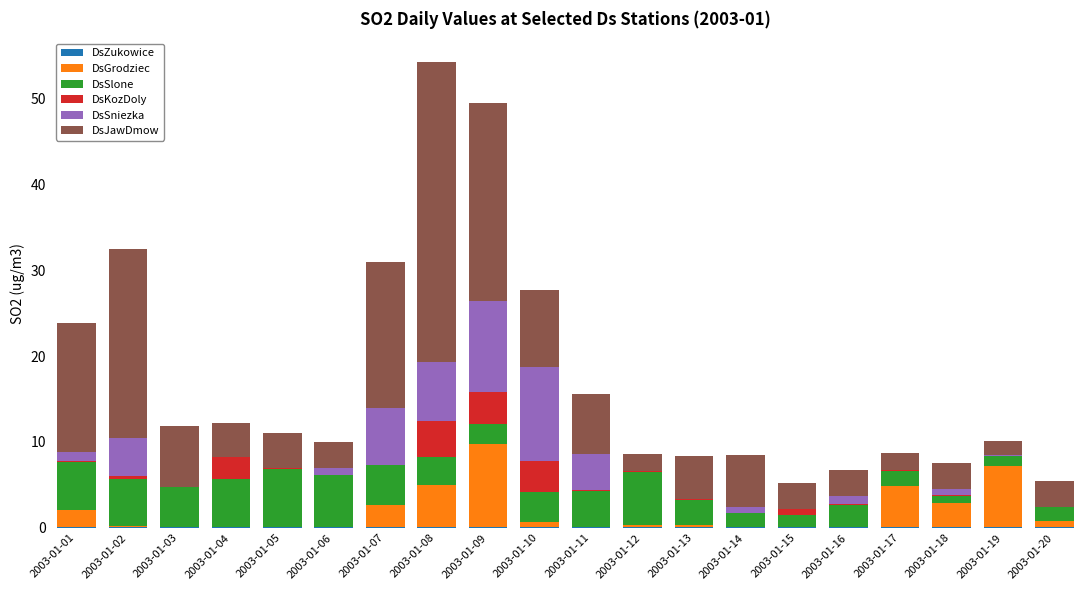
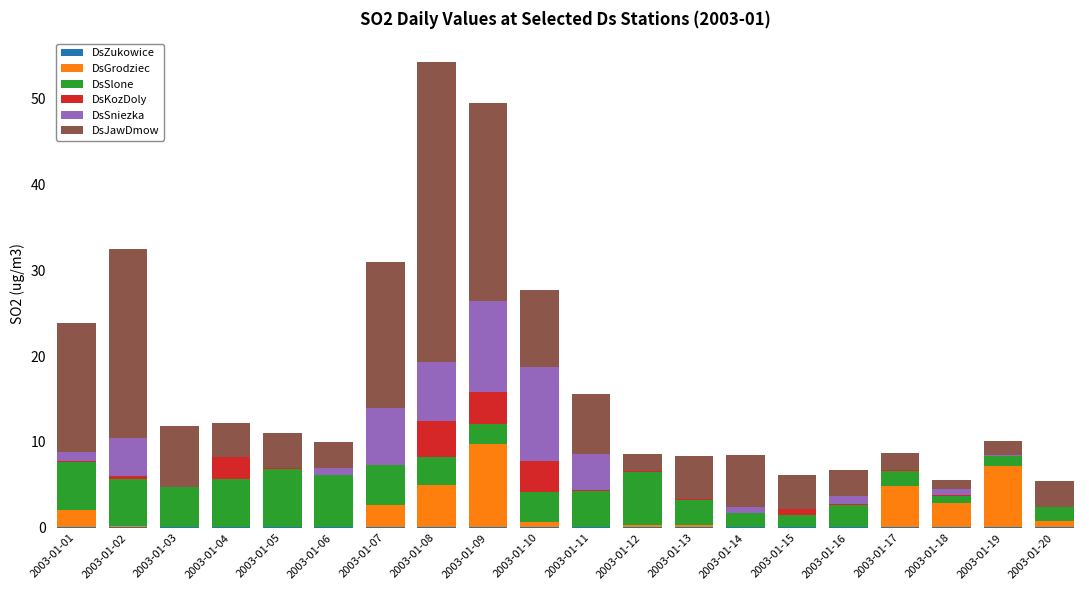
  {
    "DsGrodziec": {
      "2003-01-01": 2,
      "2003-01-07": 3,
      "2003-01-08": 5,
      "2003-01-09": 10,
      "2003-01-10": 1,
      "2003-01-17": 5,
      "2003-01-18": 3,
      "2003-01-19": 7,
      "2003-01-20": 1
    },
    "DsSlone": {
      "2003-01-01": 6,
      "2003-01-02": 5,
      "2003-01-03": 5,
      "2003-01-04": 6,
      "2003-01-05": 7,
      "2003-01-06": 6,
      "2003-01-07": 5,
      "2003-01-08": 3,
      "2003-01-09": 2,
      "2003-01-10": 3,
      "2003-01-11": 4,
      "2003-01-12": 6,
      "2003-01-13": 3,
      "2003-01-14": 2,
      "2003-01-15": 1,
      "2003-01-16": 3,
      "2003-01-17": 2,
      "2003-01-18": 1,
      "2003-01-19": 1,
      "2003-01-20": 2
    },
    "DsKozDoly": {
      "2003-01-02": 0,
      "2003-01-04": 2,
      "2003-01-08": 4,
      "2003-01-09": 4,
      "2003-01-10": 4,
      "2003-01-15": 1
    },
    "DsSniezka": {
      "2003-01-01": 1,
      "2003-01-02": 4,
      "2003-01-06": 1,
      "2003-01-07": 7,
      "2003-01-08": 7,
      "2003-01-09": 11,
      "2003-01-10": 11,
      "2003-01-11": 4,
      "2003-01-14": 1,
      "2003-01-16": 1,
      "2003-01-18": 1
    },
    "DsJawDmow": {
      "2003-01-01": 15,
      "2003-01-02": 22,
      "2003-01-03": 7,
      "2003-01-04": 4,
      "2003-01-05": 4,
      "2003-01-06": 3,
      "2003-01-07": 17,
      "2003-01-08": 35,
      "2003-01-09": 23,
      "2003-01-10": 9,
      "2003-01-11": 7,
      "2003-01-12": 2,
      "2003-01-13": 5,
      "2003-01-14": 6,
-     "2003-01-15": 3,
+     "2003-01-15": 4,
      "2003-01-16": 3,
      "2003-01-17": 2,
-     "2003-01-18": 3,
+     "2003-01-18": 1,
      "2003-01-19": 2,
      "2003-01-20": 3
    }
  }
